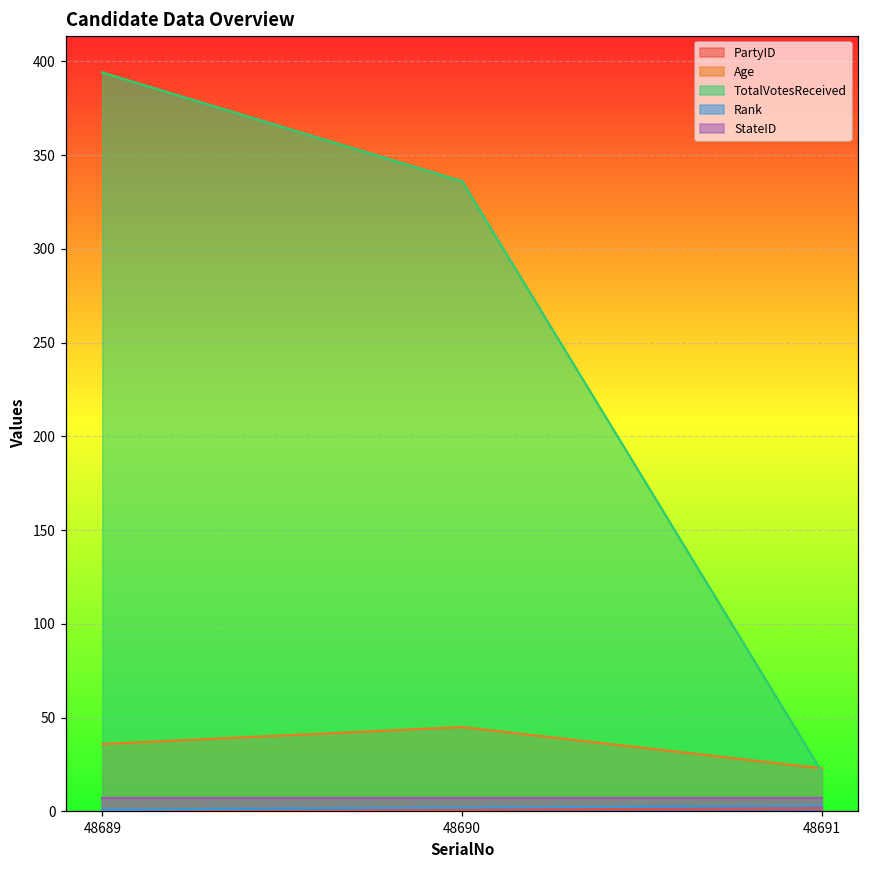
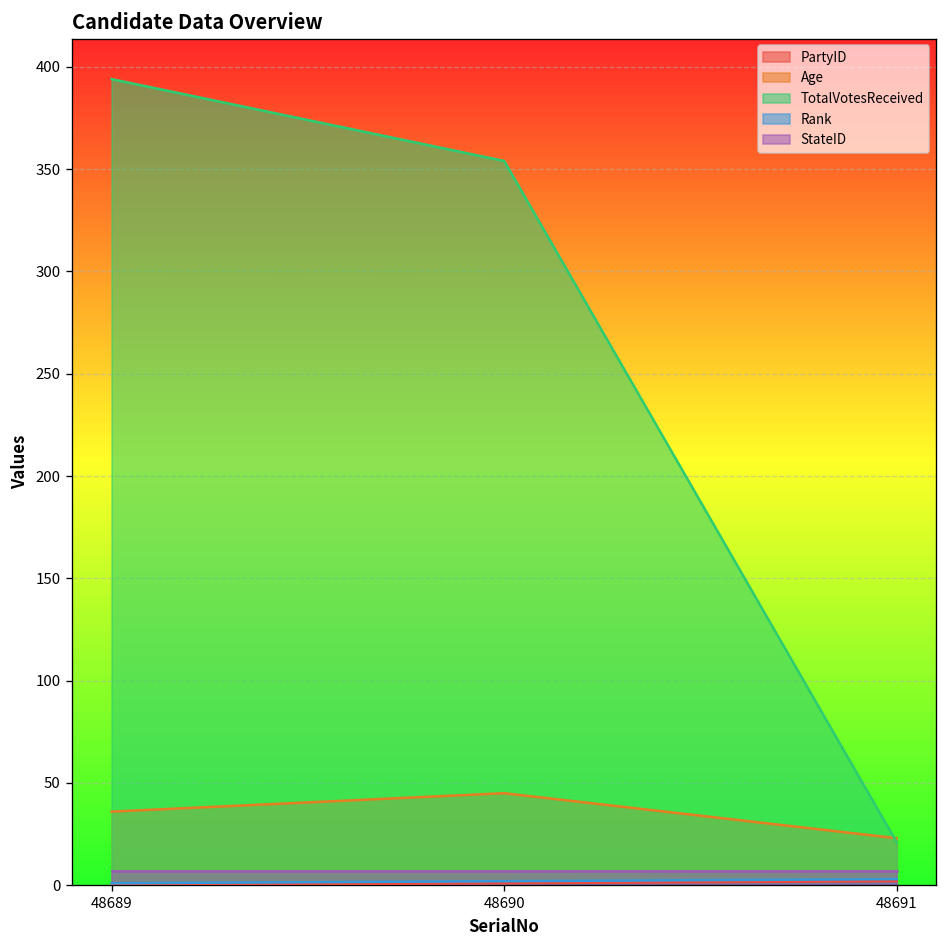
  {
    "TotalVotesReceived": {
      "48689": 394,
-     "48690": 336,
+     "48690": 354,
      "48691": 21
    },
    "StateID": {
      "48689": 7,
      "48690": 7,
      "48691": 7
    }
  }
